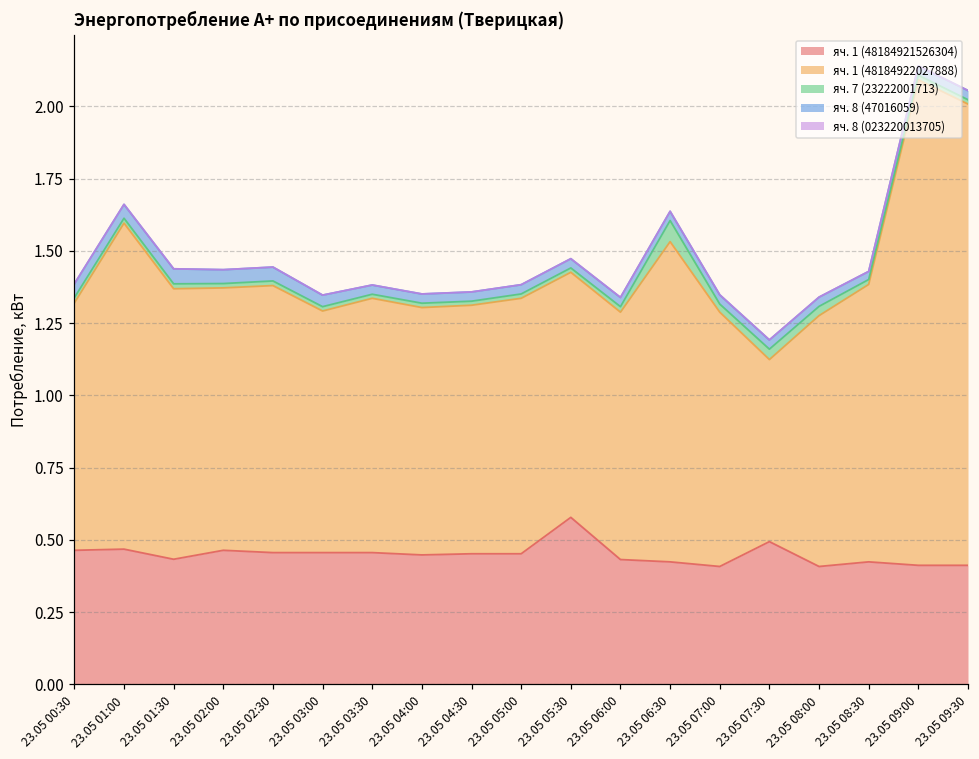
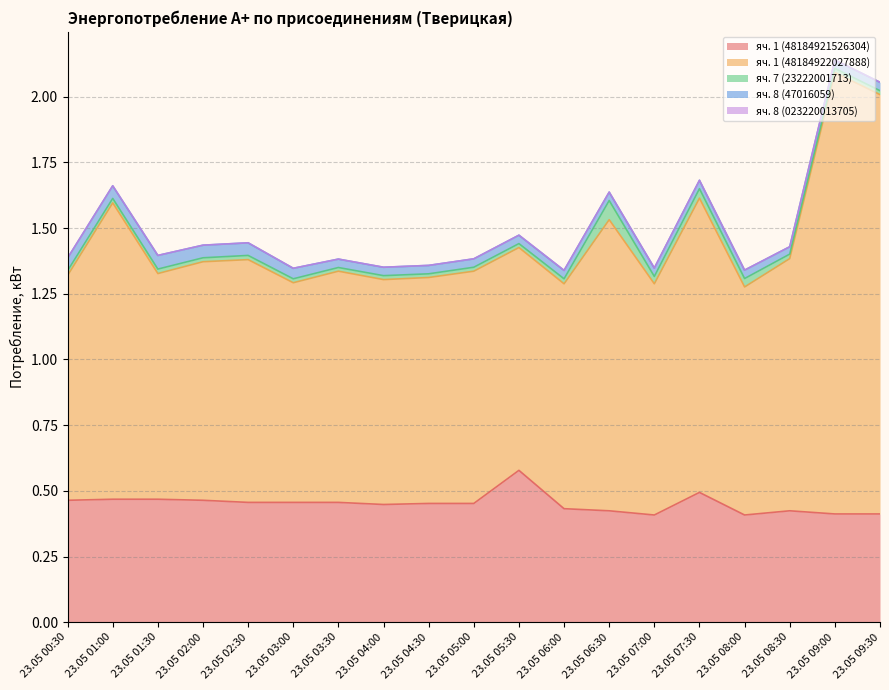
  {
    "яч. 1 (48184921526304)": {
      "23.05 00:30": 0.46,
      "23.05 01:00": 0.47,
-     "23.05 01:30": 0.43,
+     "23.05 01:30": 0.47,
      "23.05 02:00": 0.46,
      "23.05 02:30": 0.46,
      "23.05 03:00": 0.46,
      "23.05 03:30": 0.46,
      "23.05 04:00": 0.45,
      "23.05 04:30": 0.45,
      "23.05 05:00": 0.45,
      "23.05 05:30": 0.58,
      "23.05 06:00": 0.43,
      "23.05 06:30": 0.42,
      "23.05 07:00": 0.41,
      "23.05 07:30": 0.49,
      "23.05 08:00": 0.41,
      "23.05 08:30": 0.42,
      "23.05 09:00": 0.41,
      "23.05 09:30": 0.41
    },
    "яч. 1 (48184922027888)": {
      "23.05 00:30": 0.86,
      "23.05 01:00": 1.13,
-     "23.05 01:30": 0.94,
+     "23.05 01:30": 0.86,
      "23.05 02:00": 0.91,
      "23.05 02:30": 0.92,
      "23.05 03:00": 0.84,
      "23.05 03:30": 0.88,
      "23.05 04:00": 0.86,
      "23.05 04:30": 0.86,
      "23.05 05:00": 0.88,
      "23.05 05:30": 0.85,
      "23.05 06:00": 0.86,
      "23.05 06:30": 1.11,
      "23.05 07:00": 0.88,
-     "23.05 07:30": 0.63,
+     "23.05 07:30": 1.12,
      "23.05 08:00": 0.87,
      "23.05 08:30": 0.96,
      "23.05 09:30": 1.60
    },
    "яч. 7 (23222001713)": {
      "23.05 00:30": 0.02,
      "23.05 01:00": 0.02,
      "23.05 01:30": 0.02,
      "23.05 02:00": 0.01,
      "23.05 02:30": 0.02,
      "23.05 03:00": 0.01,
      "23.05 03:30": 0.01,
      "23.05 04:00": 0.01,
      "23.05 04:30": 0.01,
      "23.05 05:00": 0.01,
      "23.05 05:30": 0.01,
      "23.05 06:00": 0.02,
      "23.05 06:30": 0.07,
      "23.05 07:00": 0.03,
      "23.05 07:30": 0.04,
      "23.05 08:00": 0.03,
      "23.05 08:30": 0.02,
      "23.05 09:30": 0.02
    }
  }
